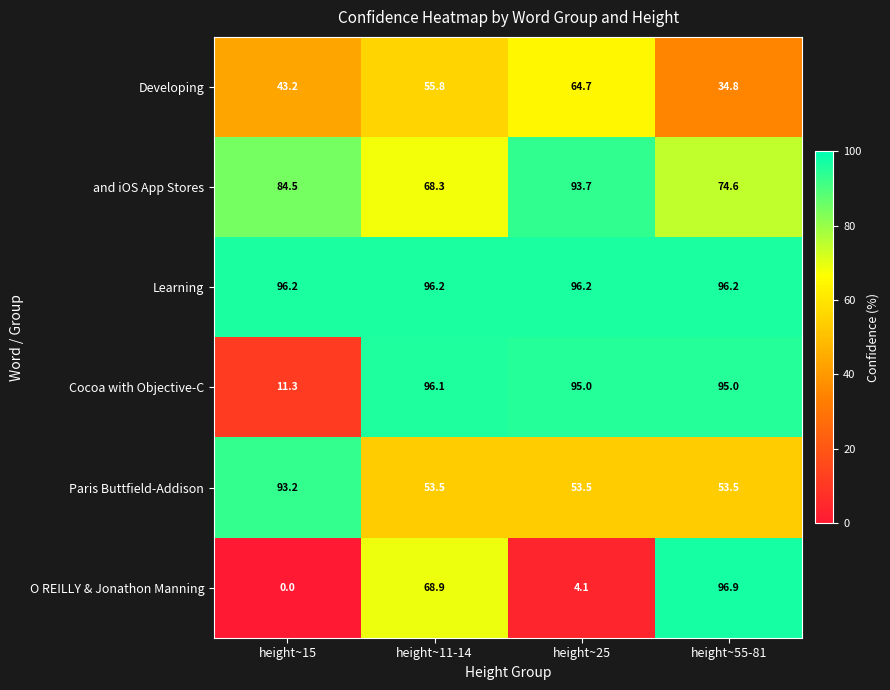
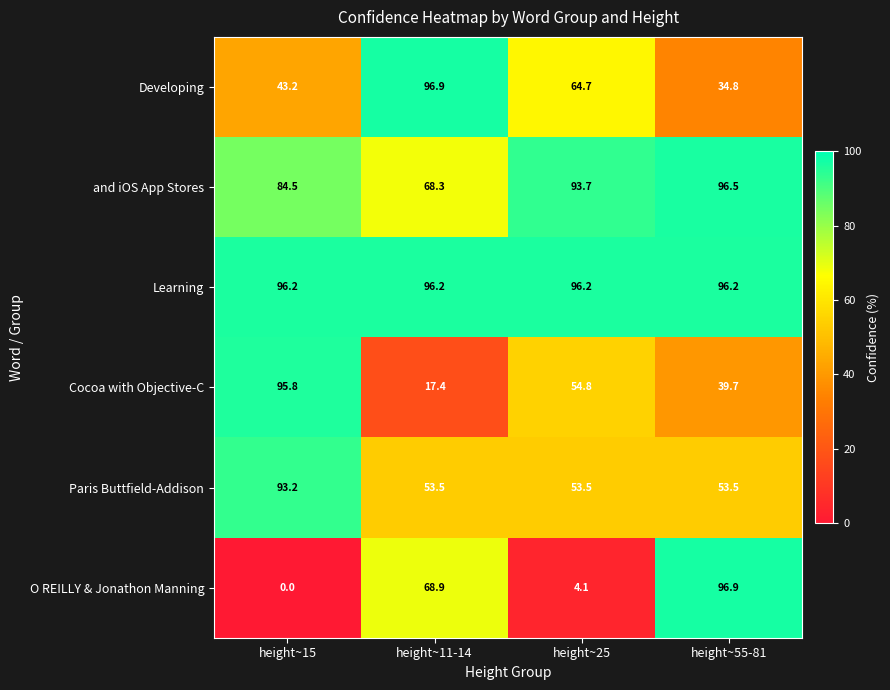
  {
    "Developing": {
      "height~15": 43.2,
-     "height~11-14": 55.8,
+     "height~11-14": 96.9,
      "height~25": 64.7,
      "height~55-81": 34.8
    },
    "and iOS App Stores": {
      "height~15": 84.5,
      "height~11-14": 68.3,
      "height~25": 93.7,
-     "height~55-81": 74.6
+     "height~55-81": 96.5
    },
    "Learning": {
      "height~15": 96.2,
      "height~11-14": 96.2,
      "height~25": 96.2,
      "height~55-81": 96.2
    },
    "Cocoa with Objective-C": {
-     "height~15": 11.3,
-     "height~11-14": 96.1,
-     "height~25": 95.0,
-     "height~55-81": 95.0
+     "height~15": 95.8,
+     "height~11-14": 17.4,
+     "height~25": 54.8,
+     "height~55-81": 39.7
    },
    "Paris Buttfield-Addison": {
      "height~15": 93.2,
      "height~11-14": 53.5,
      "height~25": 53.5,
      "height~55-81": 53.5
    },
    "O REILLY & Jonathon Manning": {
      "height~15": 0.0,
      "height~11-14": 68.9,
      "height~25": 4.1,
      "height~55-81": 96.9
    }
  }
